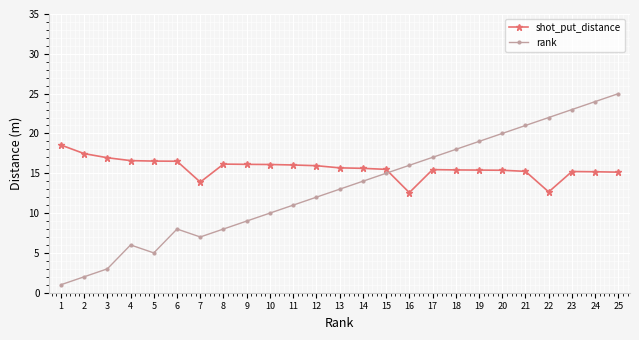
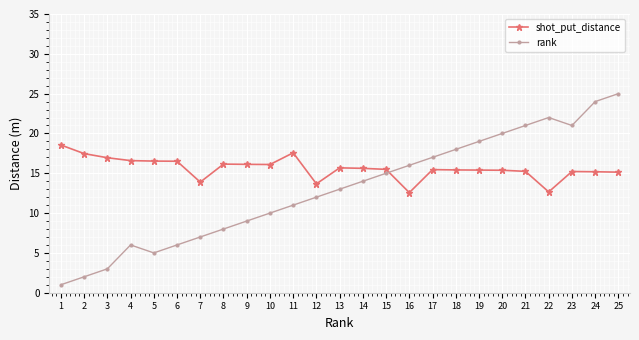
  {
    "shot_put_distance": {
      "1": 19,
      "2": 17,
      "3": 17,
      "4": 17,
      "5": 17,
      "6": 17,
      "7": 14,
      "8": 16,
      "9": 16,
      "10": 16,
-     "11": 16,
-     "12": 16,
+     "11": 18,
+     "12": 14,
      "13": 16,
      "14": 16,
      "15": 15,
      "16": 13,
      "17": 15,
      "18": 15,
      "19": 15,
      "20": 15,
      "21": 15,
      "22": 13,
      "23": 15,
      "24": 15,
      "25": 15
    },
    "rank": {
      "1": 1,
      "2": 2,
      "3": 3,
      "4": 6,
      "5": 5,
-     "6": 8,
+     "6": 6,
      "7": 7,
      "8": 8,
      "9": 9,
      "10": 10,
      "11": 11,
      "12": 12,
      "13": 13,
      "14": 14,
      "15": 15,
      "16": 16,
      "17": 17,
      "18": 18,
      "19": 19,
      "20": 20,
      "21": 21,
      "22": 22,
-     "23": 23,
+     "23": 21,
      "24": 24,
      "25": 25
    }
  }
